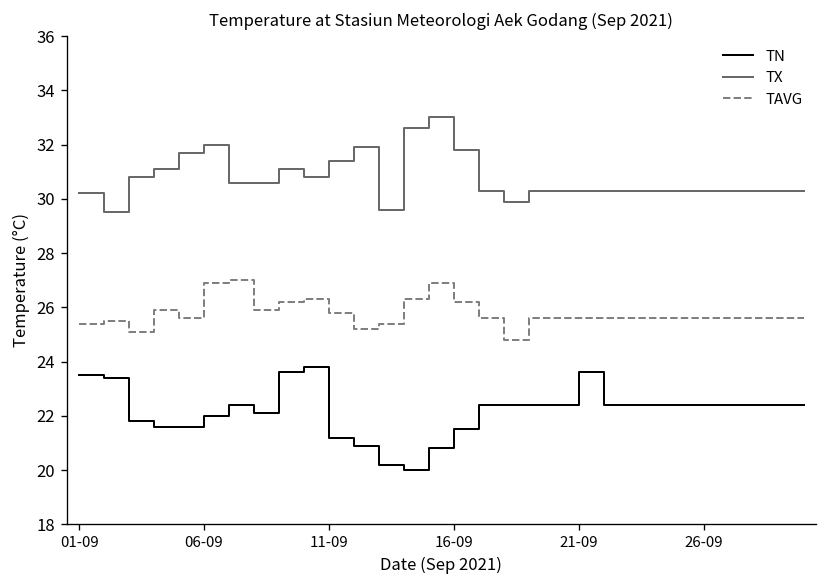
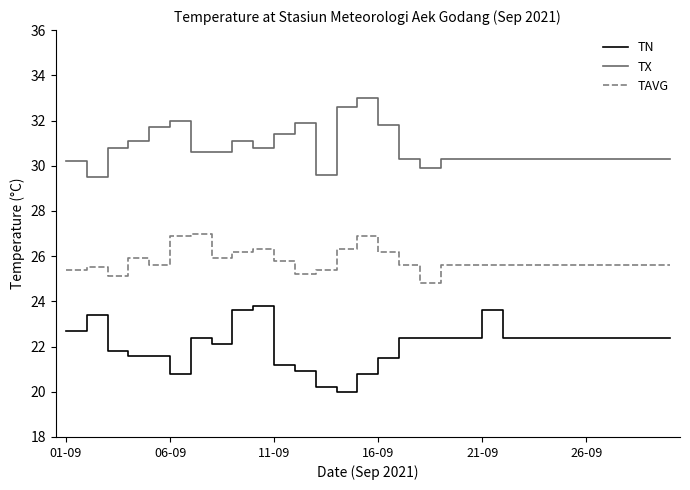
  {
    "TN": {
-     "01-09": 23.5,
-     "06-09": 22.0,
+     "01-09": 22.7,
+     "06-09": 20.8,
      "11-09": 21.2,
      "16-09": 21.5,
      "21-09": 23.6,
      "26-09": 22.4
    }
  }
